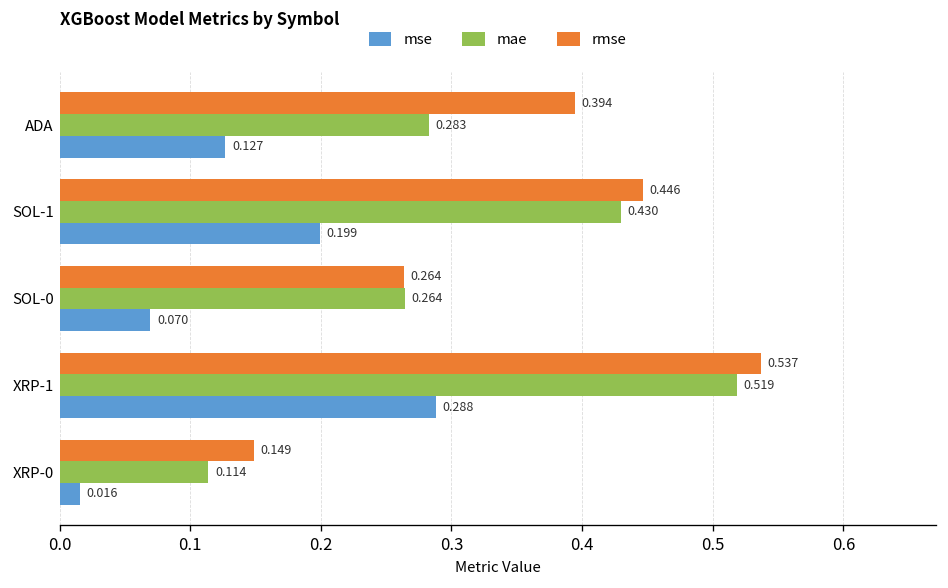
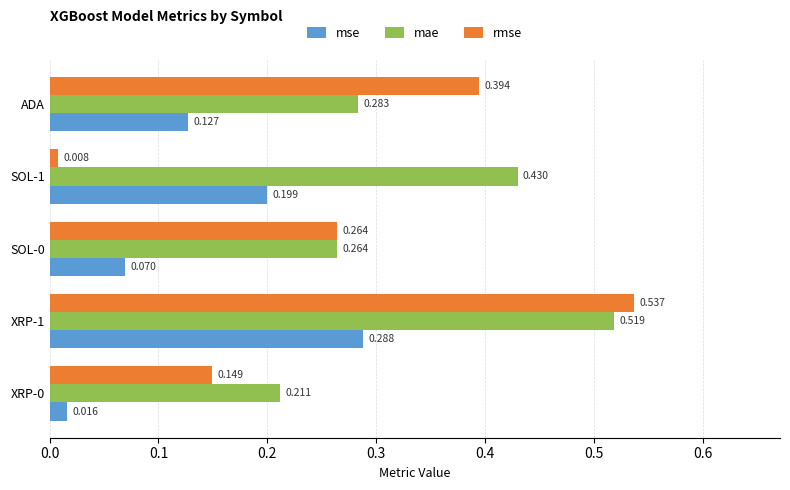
  {
    "mse": {
      "ADA": 0.127,
      "SOL-1": 0.199,
      "SOL-0": 0.070,
      "XRP-1": 0.288,
      "XRP-0": 0.016
    },
    "mae": {
      "ADA": 0.283,
      "SOL-1": 0.430,
      "SOL-0": 0.264,
      "XRP-1": 0.519,
-     "XRP-0": 0.114
+     "XRP-0": 0.211
    },
    "rmse": {
      "ADA": 0.394,
-     "SOL-1": 0.446,
+     "SOL-1": 0.008,
      "SOL-0": 0.264,
      "XRP-1": 0.537,
      "XRP-0": 0.149
    }
  }
